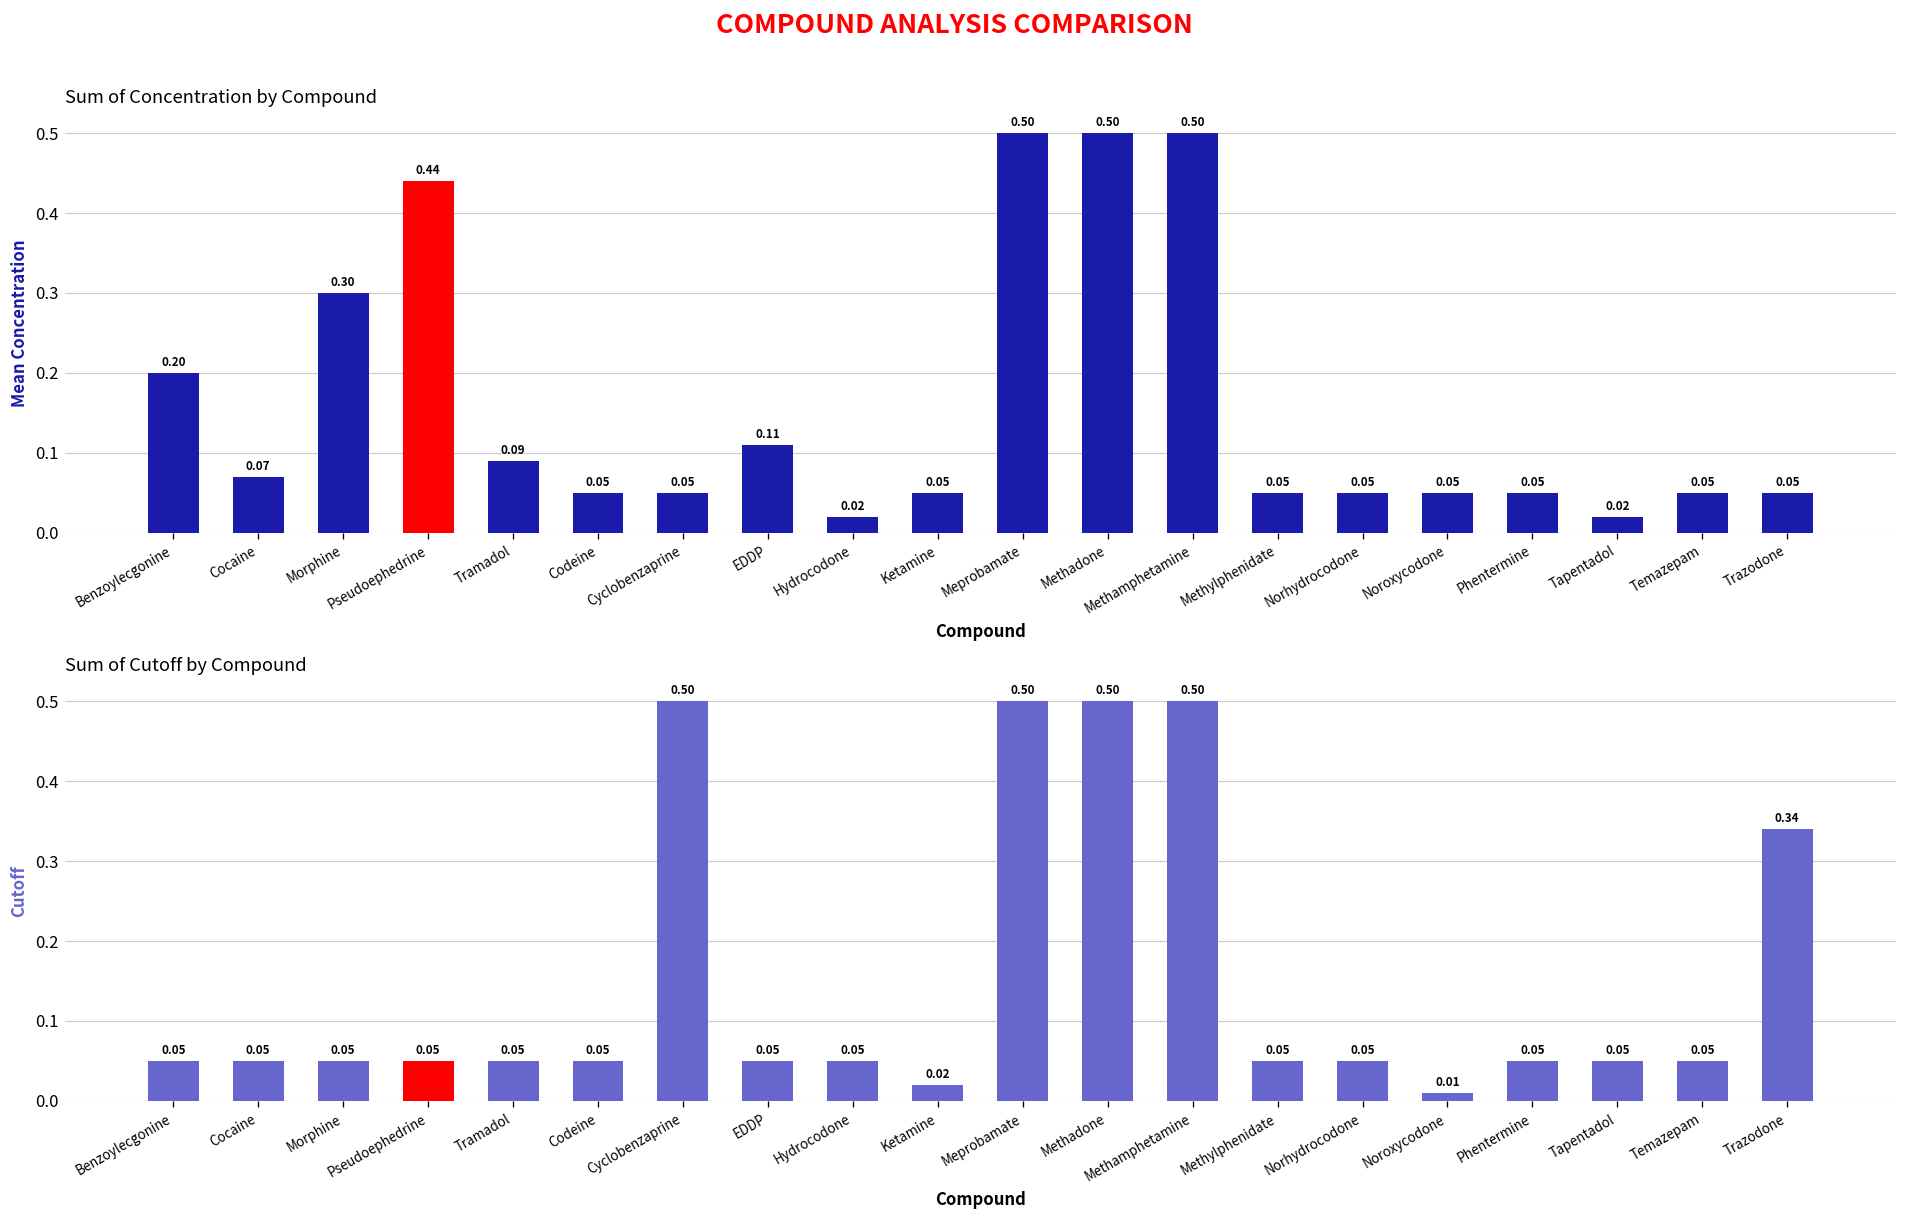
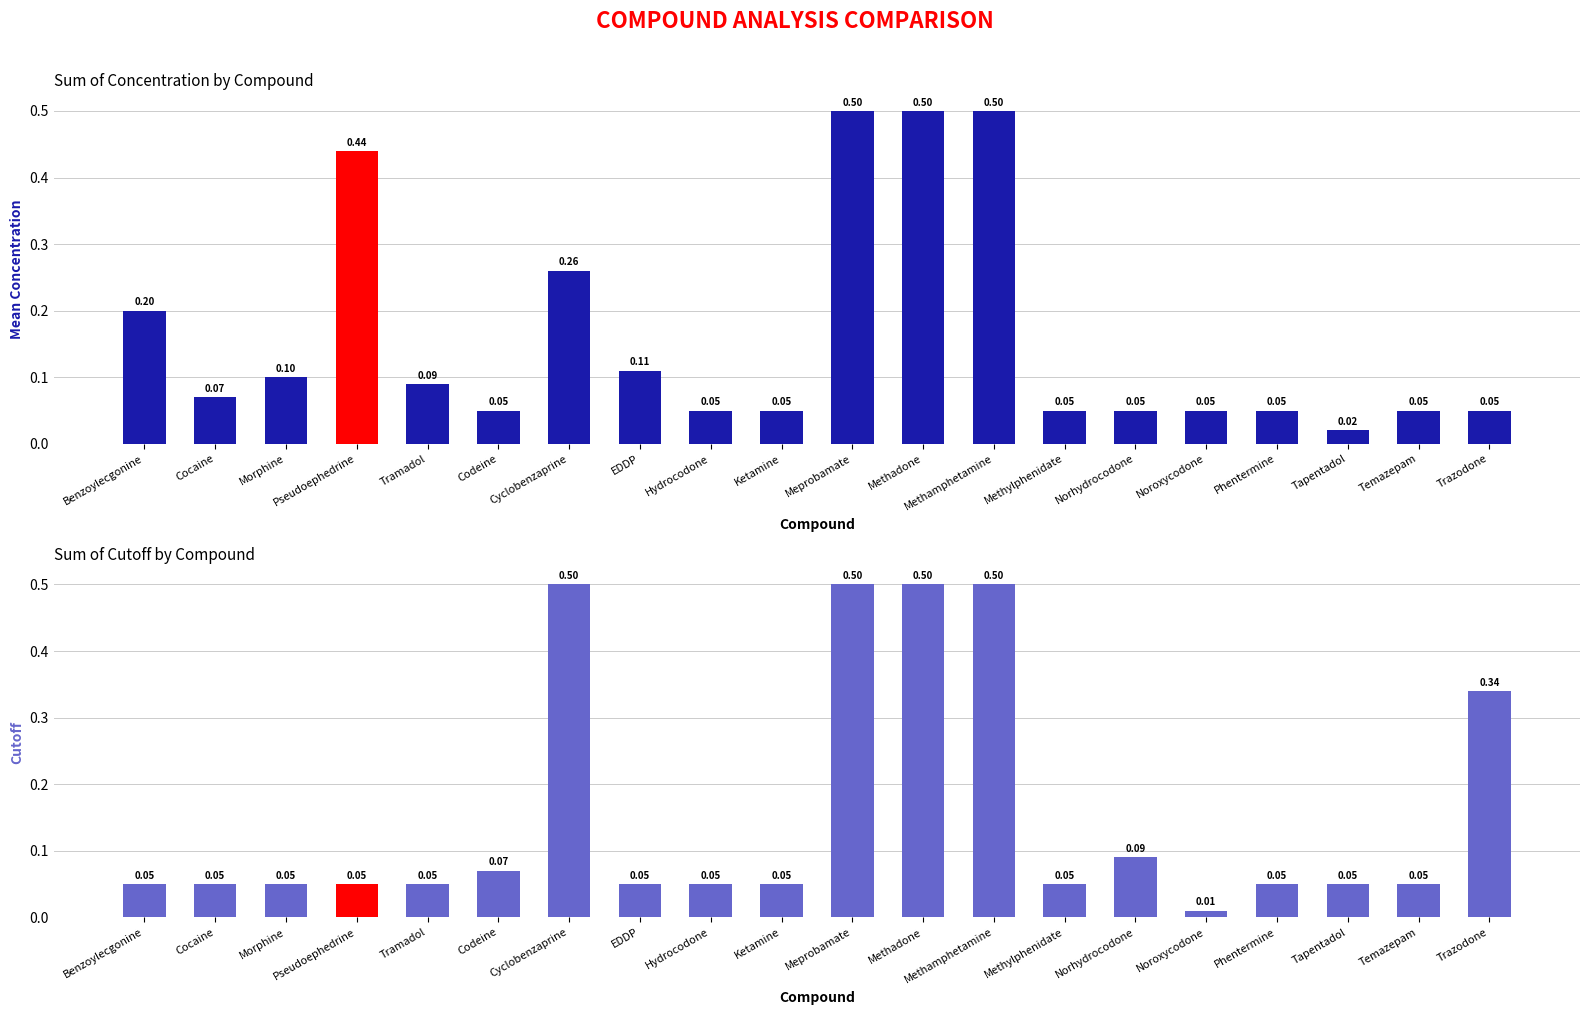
  {
    "Sum of Concentration by Compound": {
      "Benzoylecgonine": 0.20,
      "Cocaine": 0.07,
-     "Morphine": 0.30,
+     "Morphine": 0.10,
      "Pseudoephedrine": 0.44,
      "Tramadol": 0.09,
      "Codeine": 0.05,
-     "Cyclobenzaprine": 0.05,
+     "Cyclobenzaprine": 0.26,
      "EDDP": 0.11,
-     "Hydrocodone": 0.02,
+     "Hydrocodone": 0.05,
      "Ketamine": 0.05,
      "Meprobamate": 0.50,
      "Methadone": 0.50,
      "Methamphetamine": 0.50,
      "Methylphenidate": 0.05,
      "Norhydrocodone": 0.05,
      "Noroxycodone": 0.05,
      "Phentermine": 0.05,
      "Tapentadol": 0.02,
      "Temazepam": 0.05,
      "Trazodone": 0.05
    },
    "Sum of Cutoff by Compound": {
      "Benzoylecgonine": 0.05,
      "Cocaine": 0.05,
      "Morphine": 0.05,
      "Pseudoephedrine": 0.05,
      "Tramadol": 0.05,
-     "Codeine": 0.05,
+     "Codeine": 0.07,
      "Cyclobenzaprine": 0.50,
      "EDDP": 0.05,
      "Hydrocodone": 0.05,
-     "Ketamine": 0.02,
+     "Ketamine": 0.05,
      "Meprobamate": 0.50,
      "Methadone": 0.50,
      "Methamphetamine": 0.50,
      "Methylphenidate": 0.05,
-     "Norhydrocodone": 0.05,
+     "Norhydrocodone": 0.09,
      "Noroxycodone": 0.01,
      "Phentermine": 0.05,
      "Tapentadol": 0.05,
      "Temazepam": 0.05,
      "Trazodone": 0.34
    }
  }
